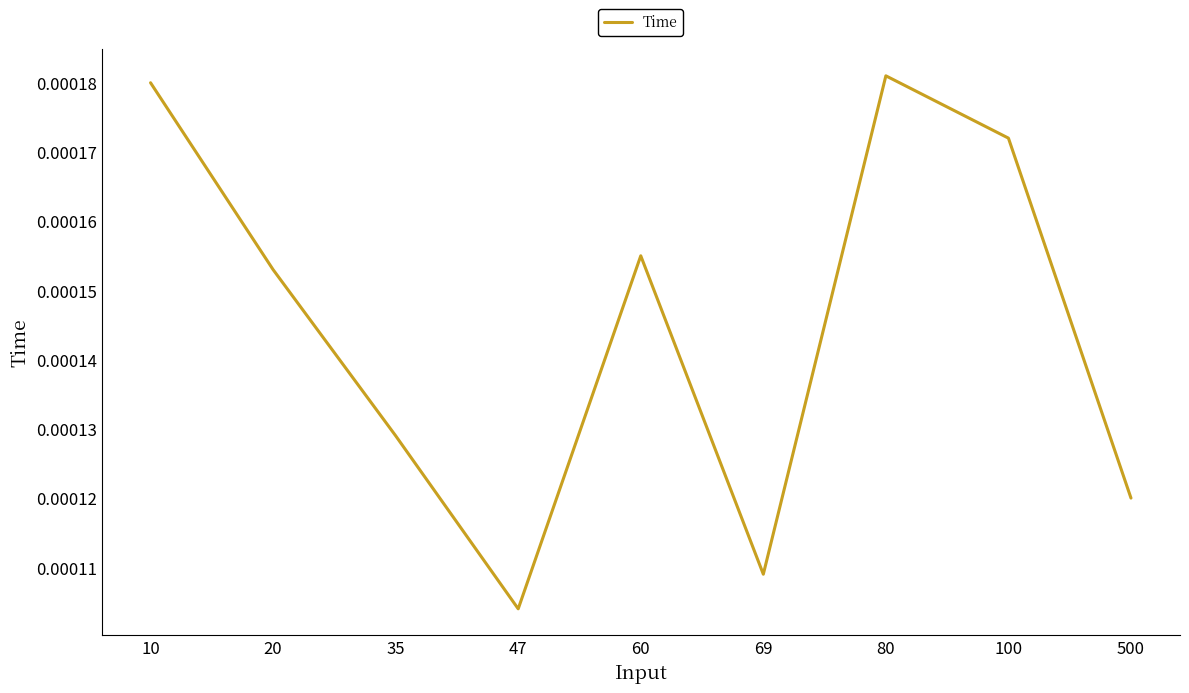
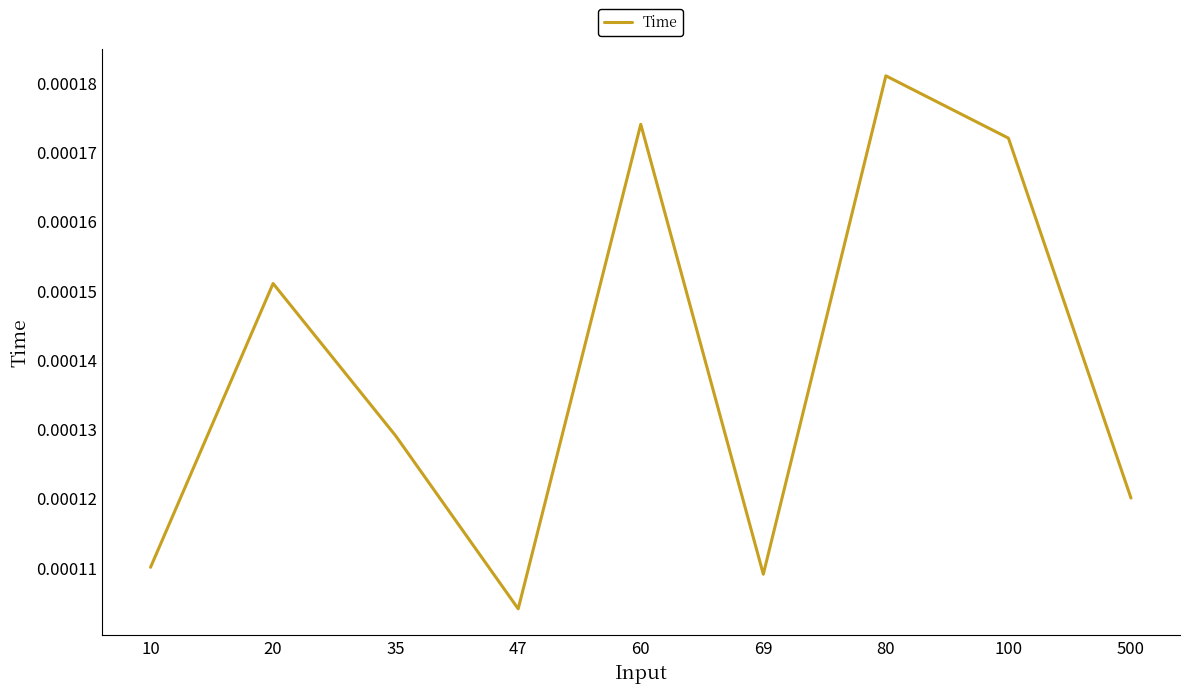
  {
-   "10": 0.00018,
-   "20": 0.000153,
+   "10": 0.00011,
+   "20": 0.000151,
    "35": 0.000129,
    "47": 0.000104,
-   "60": 0.000155,
+   "60": 0.000174,
    "69": 0.000109,
    "80": 0.000181,
    "100": 0.000172,
    "500": 0.000120
  }
